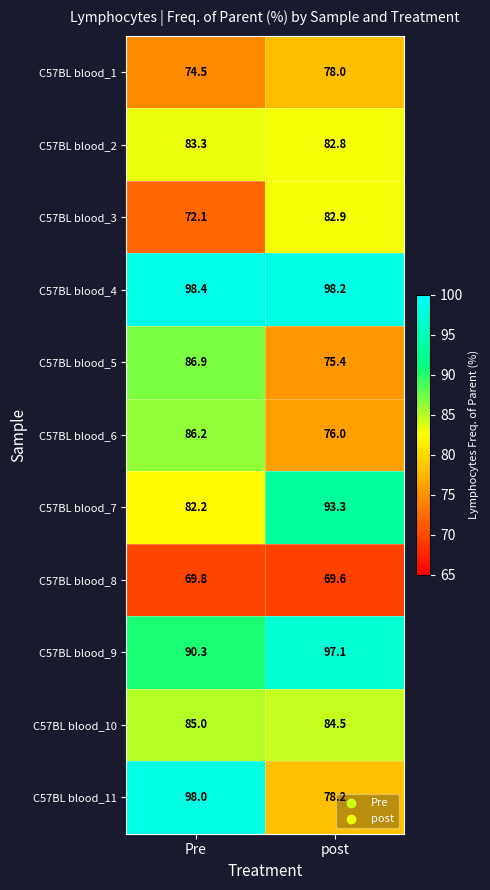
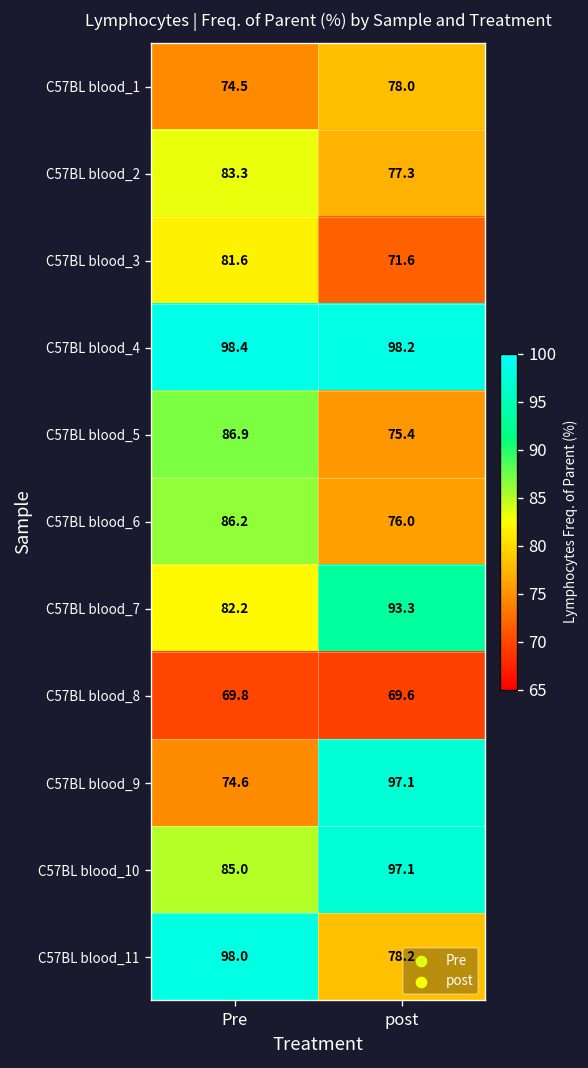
  {
    "C57BL blood_1": {
      "Pre": 74.5,
      "post": 78.0
    },
    "C57BL blood_2": {
      "Pre": 83.3,
-     "post": 82.8
+     "post": 77.3
    },
    "C57BL blood_3": {
-     "Pre": 72.1,
-     "post": 82.9
+     "Pre": 81.6,
+     "post": 71.6
    },
    "C57BL blood_4": {
      "Pre": 98.4,
      "post": 98.2
    },
    "C57BL blood_5": {
      "Pre": 86.9,
      "post": 75.4
    },
    "C57BL blood_6": {
      "Pre": 86.2,
      "post": 76.0
    },
    "C57BL blood_7": {
      "Pre": 82.2,
      "post": 93.3
    },
    "C57BL blood_8": {
      "Pre": 69.8,
      "post": 69.6
    },
    "C57BL blood_9": {
-     "Pre": 90.3,
+     "Pre": 74.6,
      "post": 97.1
    },
    "C57BL blood_10": {
      "Pre": 85.0,
-     "post": 84.5
+     "post": 97.1
    },
    "C57BL blood_11": {
      "Pre": 98.0
    }
  }
